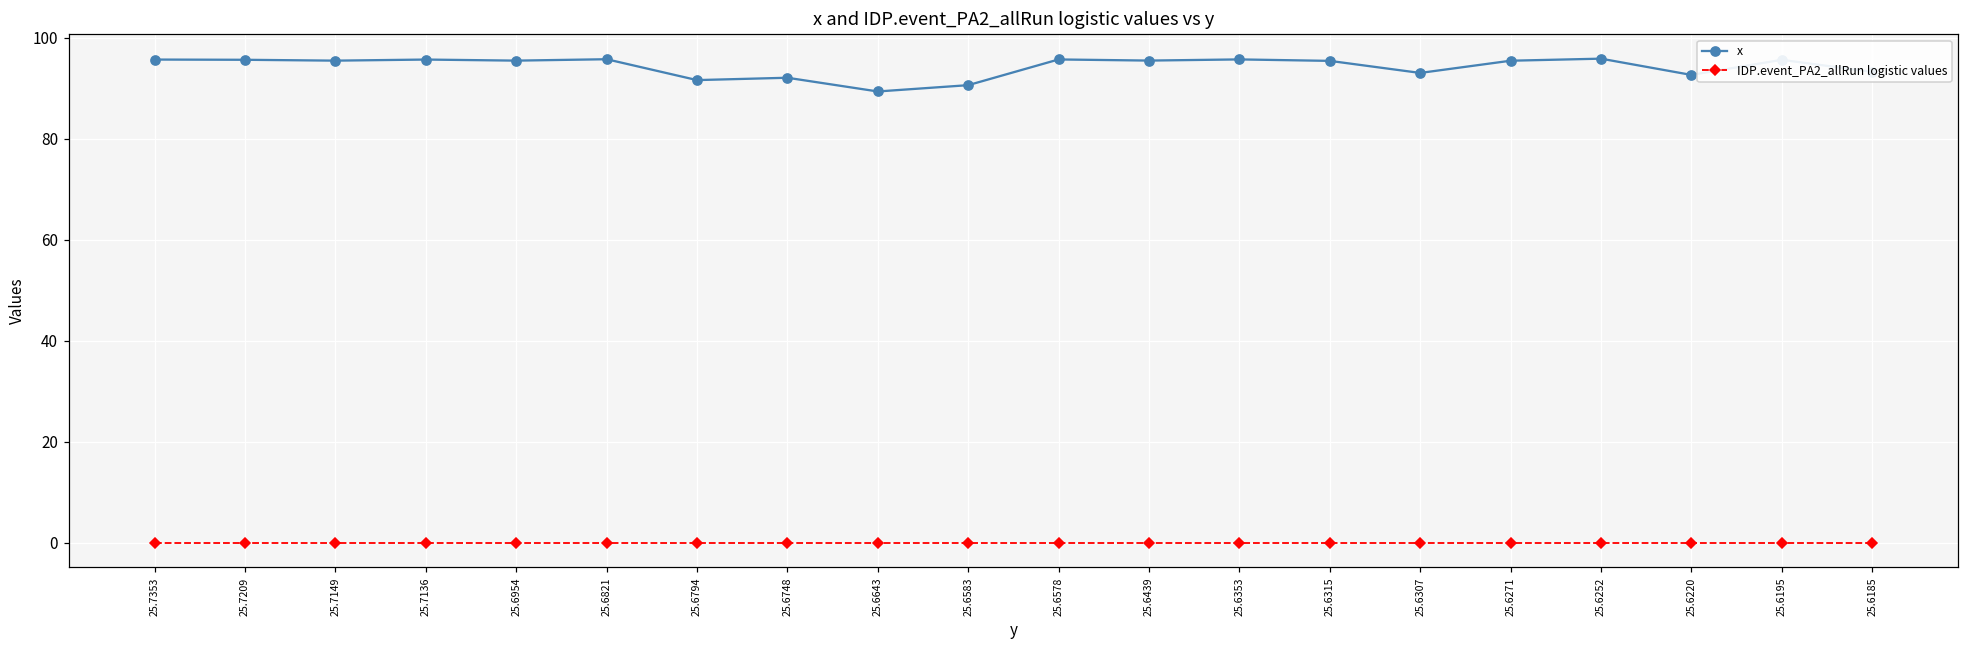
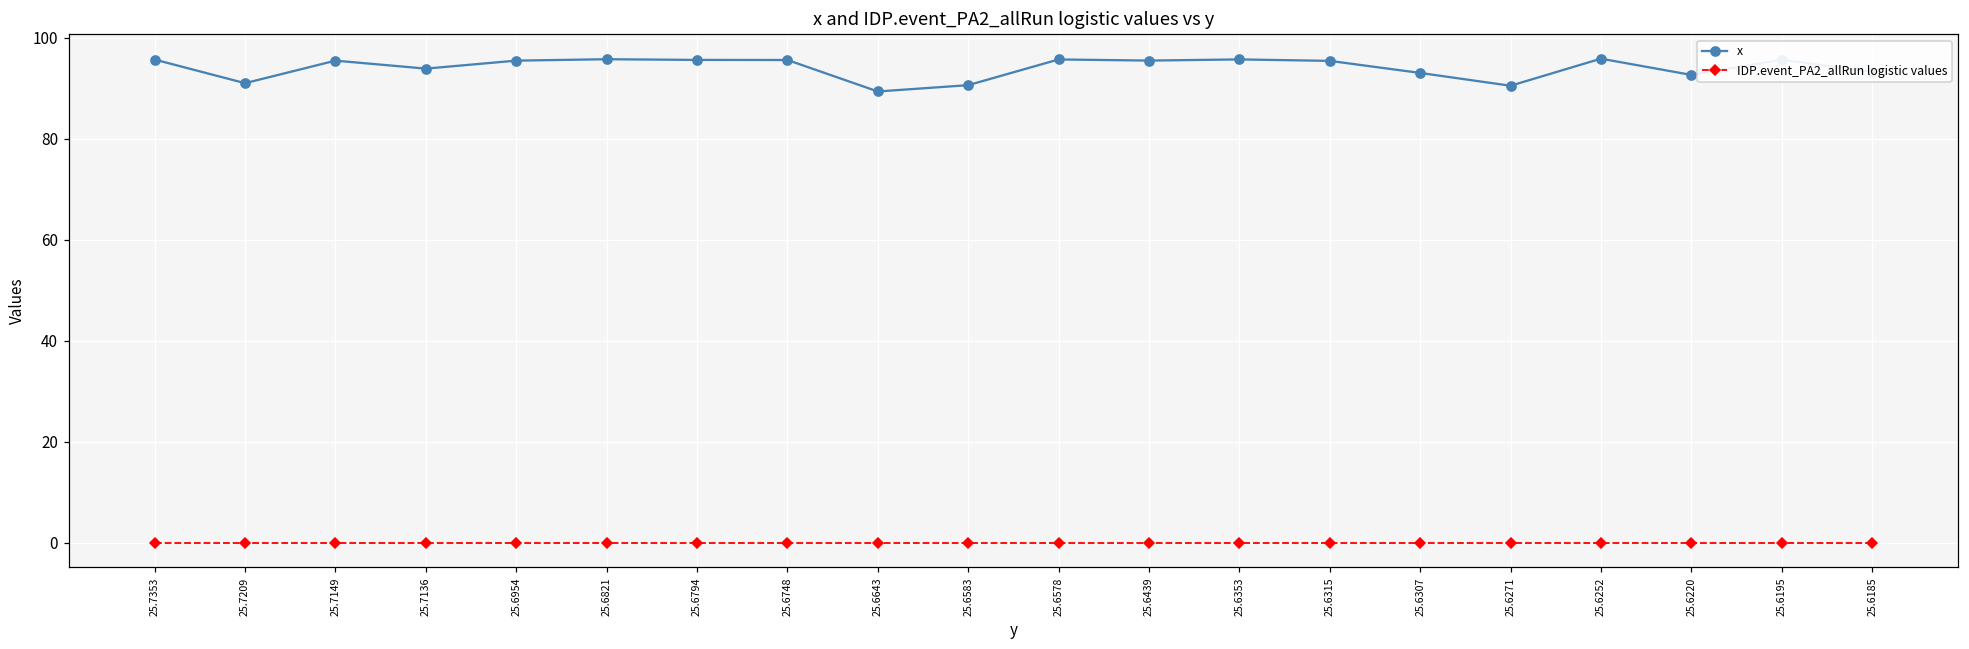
  {
    "x": {
      "25.7353": 96,
-     "25.7209": 96,
+     "25.7209": 91,
      "25.7149": 96,
-     "25.7136": 96,
+     "25.7136": 94,
      "25.6954": 96,
      "25.6821": 96,
-     "25.6794": 92,
-     "25.6748": 92,
+     "25.6794": 96,
+     "25.6748": 96,
      "25.6643": 89,
      "25.6583": 91,
      "25.6578": 96,
      "25.6439": 96,
      "25.6353": 96,
      "25.6315": 95,
      "25.6307": 93,
-     "25.6271": 95,
+     "25.6271": 91,
      "25.6252": 96,
      "25.6220": 93
    },
    "IDP.event_PA2_allRun logistic values": {
      "25.7353": 0,
      "25.7209": 0,
      "25.7149": 0,
      "25.7136": 0,
      "25.6954": 0,
      "25.6821": 0,
      "25.6794": 0,
      "25.6748": 0,
      "25.6643": 0,
      "25.6583": 0,
      "25.6578": 0,
      "25.6439": 0,
      "25.6353": 0,
      "25.6315": 0,
      "25.6307": 0,
      "25.6271": 0,
      "25.6252": 0,
      "25.6220": 0,
      "25.6195": 0,
      "25.6185": 0
    }
  }
